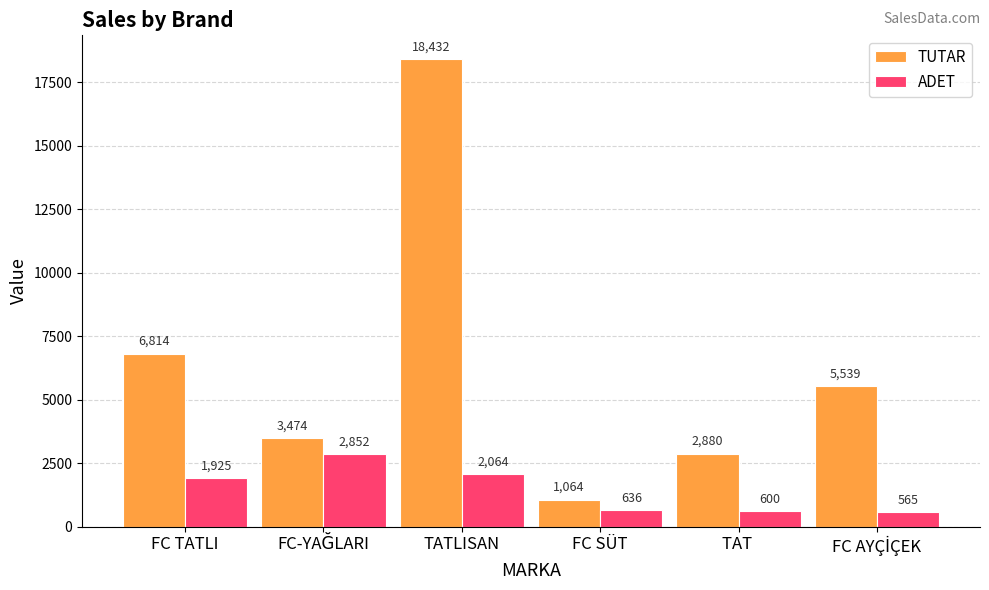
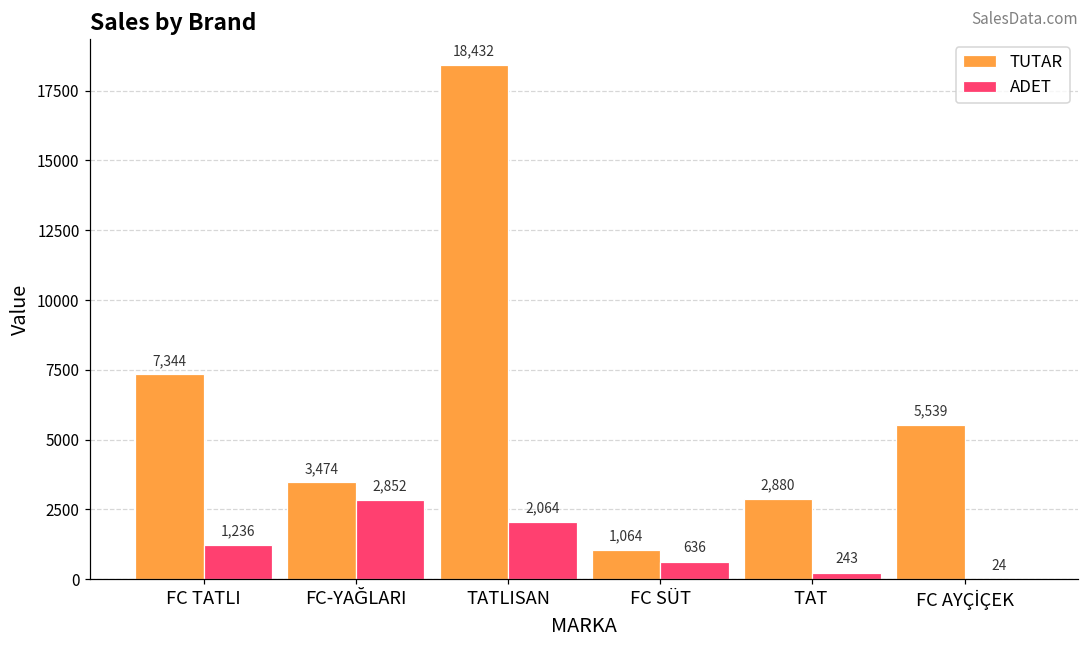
  {
    "TUTAR": {
-     "FC TATLI": "6,814",
+     "FC TATLI": "7,344",
      "FC-YAĞLARI": "3,474",
      "TATLISAN": "18,432",
      "FC SÜT": "1,064",
      "TAT": "2,880",
      "FC AYÇİÇEK": "5,539"
    },
    "ADET": {
-     "FC TATLI": "1,925",
+     "FC TATLI": "1,236",
      "FC-YAĞLARI": "2,852",
      "TATLISAN": "2,064",
      "FC SÜT": "636",
-     "TAT": "600",
-     "FC AYÇİÇEK": "565"
+     "TAT": "243",
+     "FC AYÇİÇEK": "24"
    }
  }
